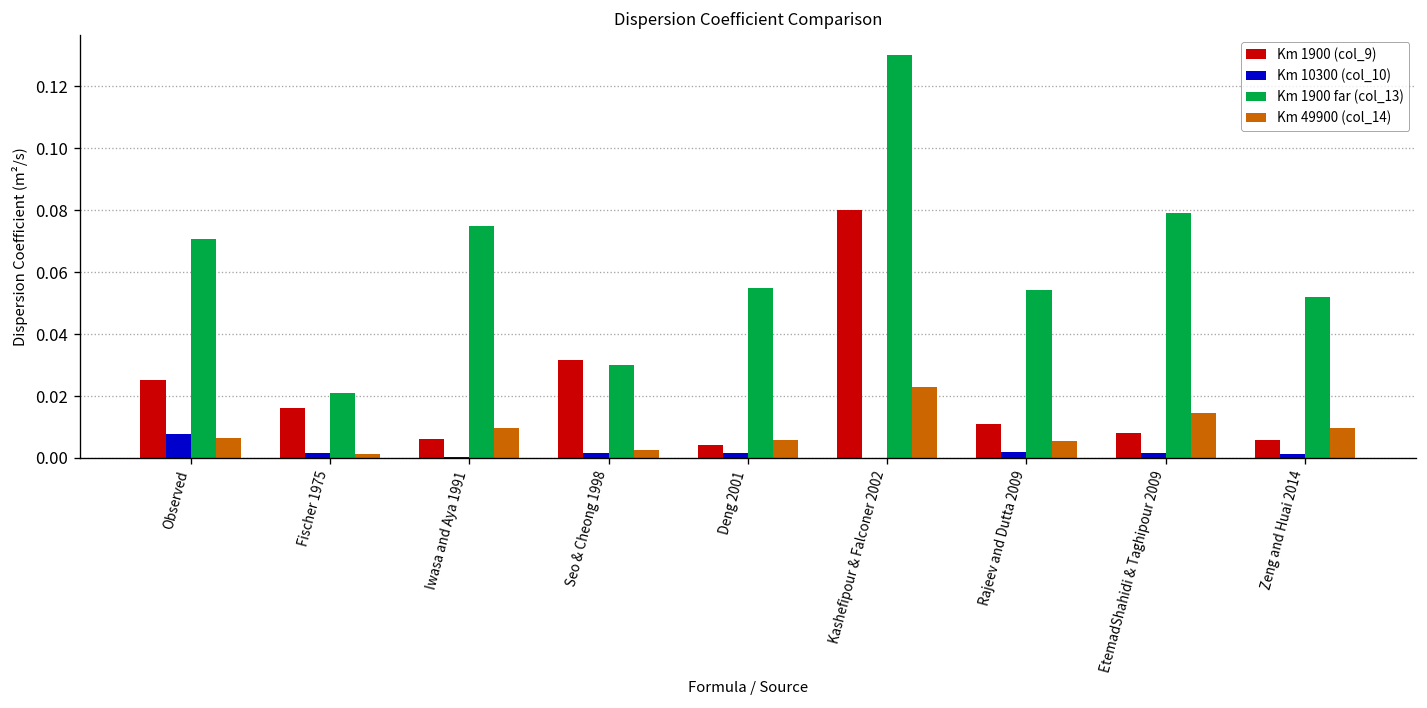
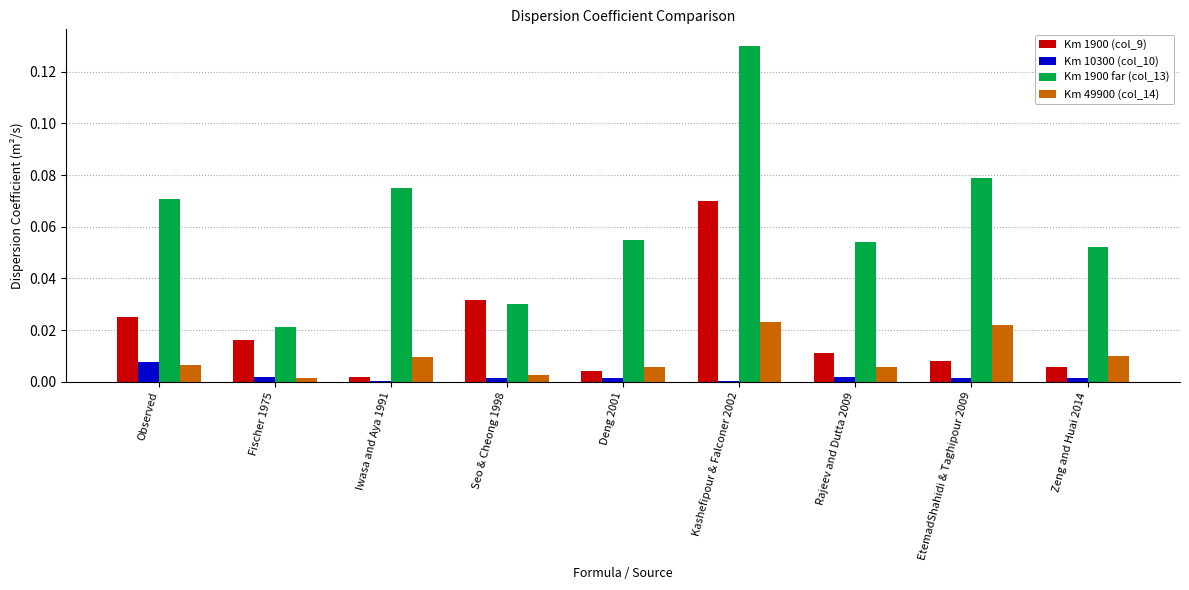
  {
    "Km 1900 (col_9)": {
      "Observed": 0.025,
      "Fischer 1975": 0.016,
-     "Iwasa and Aya 1991": 0.006,
+     "Iwasa and Aya 1991": 0.002,
      "Seo & Cheong 1998": 0.032,
      "Deng 2001": 0.004,
-     "Kashefipour & Falconer 2002": 0.08,
+     "Kashefipour & Falconer 2002": 0.07,
      "Rajeev and Dutta 2009": 0.011,
      "EtemadShahidi & Taghipour 2009": 0.008,
      "Zeng and Huai 2014": 0.006
    },
    "Km 10300 (col_10)": {
      "Observed": 0.008,
      "Fischer 1975": 0.002,
      "Seo & Cheong 1998": 0.002,
      "Deng 2001": 0.002,
      "Rajeev and Dutta 2009": 0.002,
      "EtemadShahidi & Taghipour 2009": 0.002,
      "Zeng and Huai 2014": 0.001
    },
    "Km 1900 far (col_13)": {
      "Observed": 0.071,
      "Fischer 1975": 0.021,
      "Iwasa and Aya 1991": 0.075,
      "Seo & Cheong 1998": 0.030,
      "Deng 2001": 0.055,
      "Kashefipour & Falconer 2002": 0.130,
      "Rajeev and Dutta 2009": 0.054,
      "EtemadShahidi & Taghipour 2009": 0.079,
      "Zeng and Huai 2014": 0.052
    },
    "Km 49900 (col_14)": {
      "Observed": 0.007,
      "Fischer 1975": 0.001,
      "Iwasa and Aya 1991": 0.010,
      "Seo & Cheong 1998": 0.003,
      "Deng 2001": 0.006,
      "Kashefipour & Falconer 2002": 0.023,
      "Rajeev and Dutta 2009": 0.006,
-     "EtemadShahidi & Taghipour 2009": 0.015,
+     "EtemadShahidi & Taghipour 2009": 0.022,
      "Zeng and Huai 2014": 0.010
    }
  }
